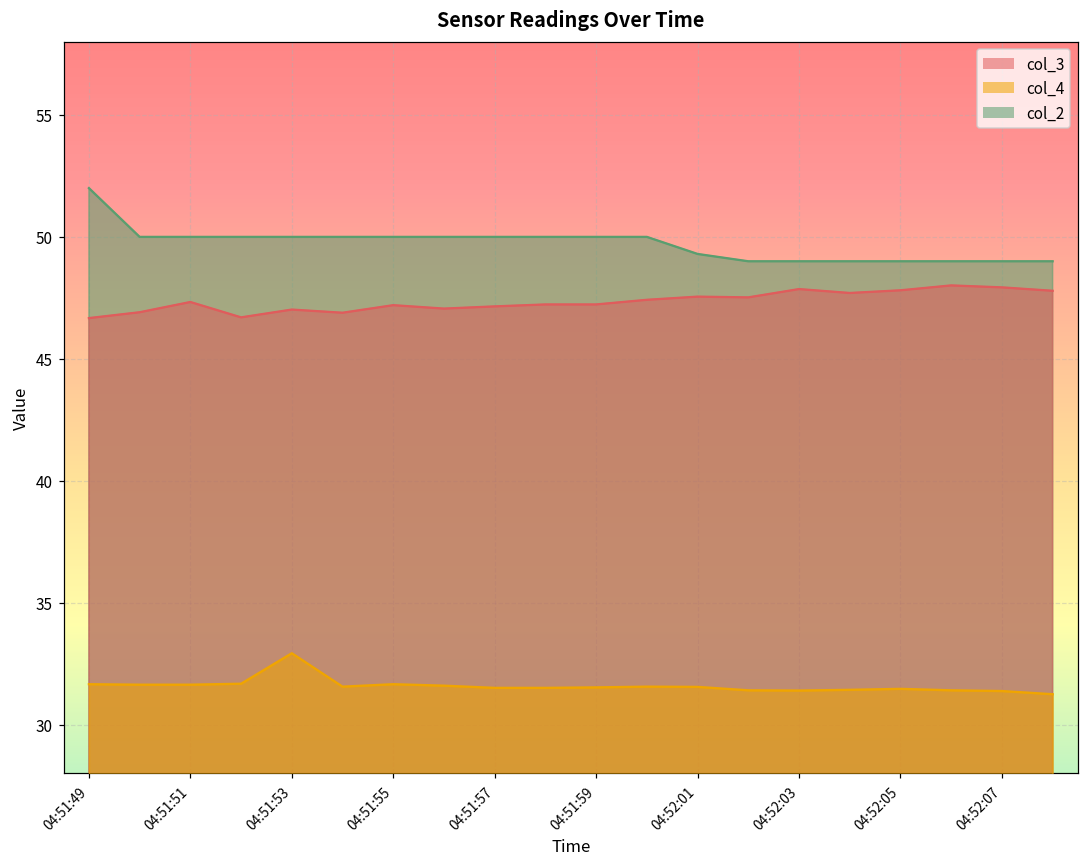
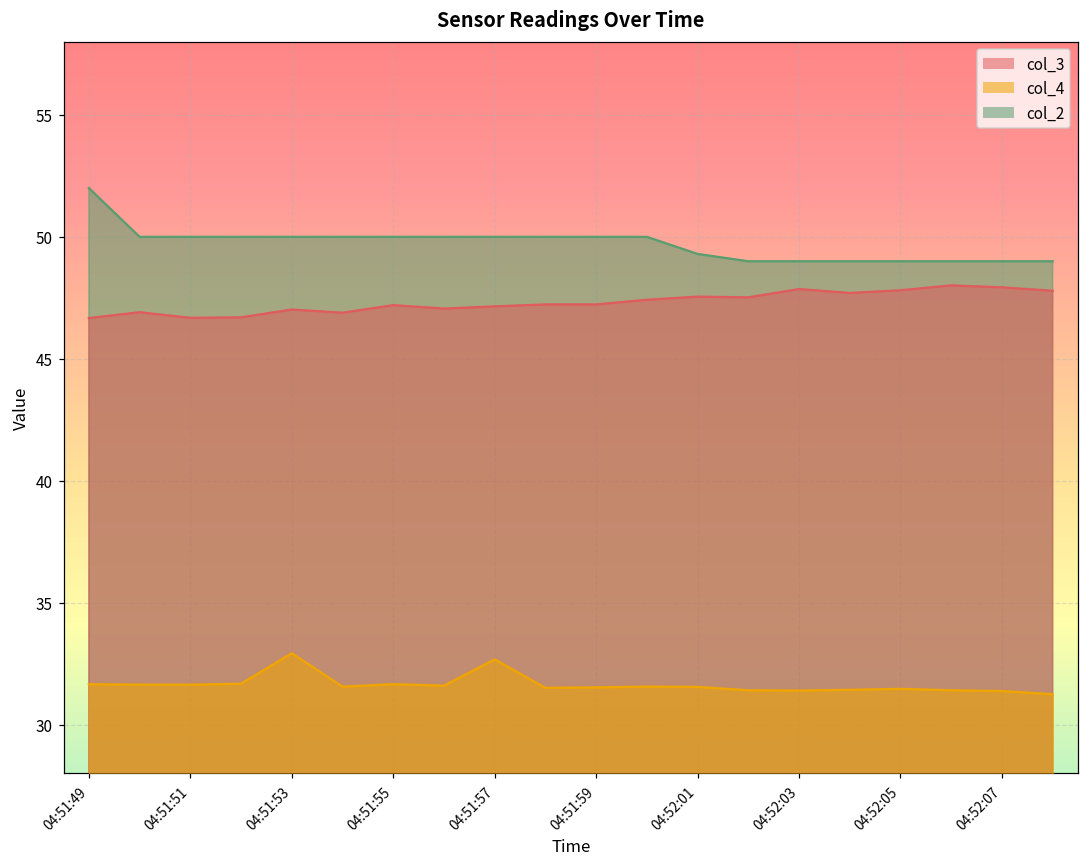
  {
    "col_2": {
      "04:51:49": 52.0,
      "04:51:51": 50.0,
      "04:51:53": 50.0,
      "04:51:55": 50.0,
      "04:51:57": 50.0,
      "04:51:59": 50.0,
      "04:52:01": 49.3,
      "04:52:03": 49.0,
      "04:52:05": 49.0,
      "04:52:07": 49.0
    },
    "col_3": {
      "04:51:49": 46.7,
-     "04:51:51": 47.3,
+     "04:51:51": 46.7,
      "04:51:53": 47.0,
      "04:51:55": 47.2,
      "04:51:57": 47.2,
      "04:51:59": 47.2,
      "04:52:01": 47.6,
      "04:52:03": 47.9,
      "04:52:05": 47.8,
      "04:52:07": 47.9
    },
    "col_4": {
      "04:51:49": 31.7,
      "04:51:51": 31.6,
      "04:51:53": 32.9,
      "04:51:55": 31.7,
-     "04:51:57": 31.5,
+     "04:51:57": 32.7,
      "04:51:59": 31.5,
      "04:52:01": 31.6,
      "04:52:03": 31.4,
      "04:52:05": 31.5,
      "04:52:07": 31.4
    }
  }
